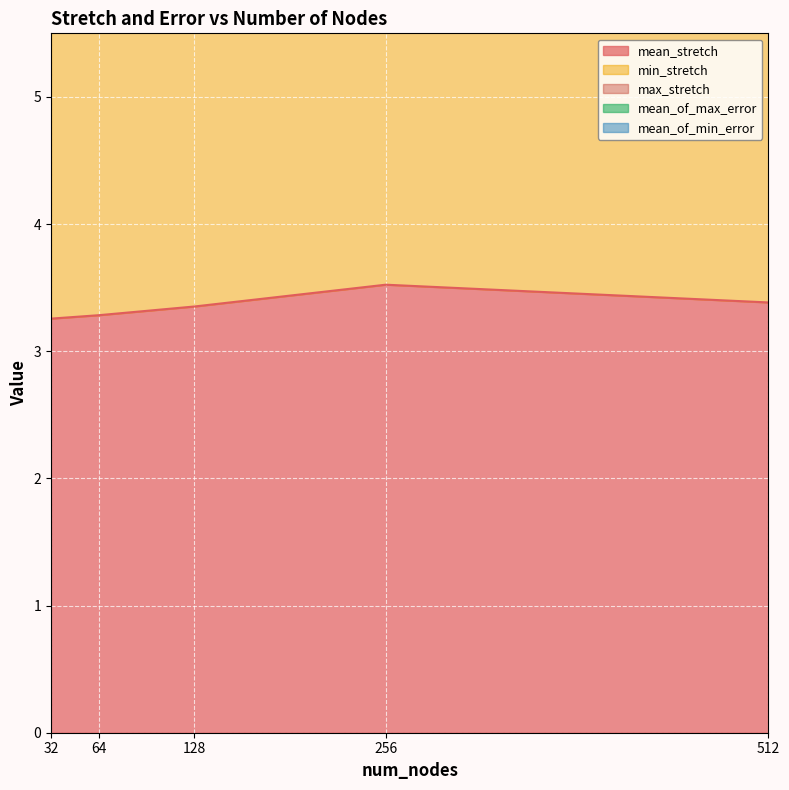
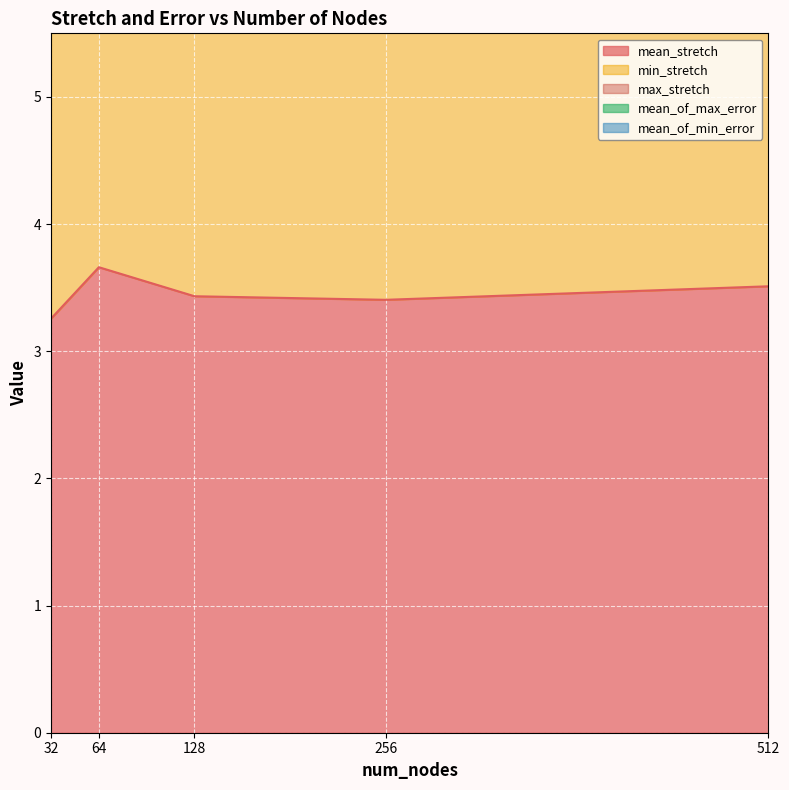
  {
    "mean_stretch": {
      "32": 3.26,
-     "64": 3.28,
-     "128": 3.35,
-     "256": 3.52,
-     "512": 3.38
+     "64": 3.66,
+     "128": 3.43,
+     "256": 3.40,
+     "512": 3.51
    }
  }
